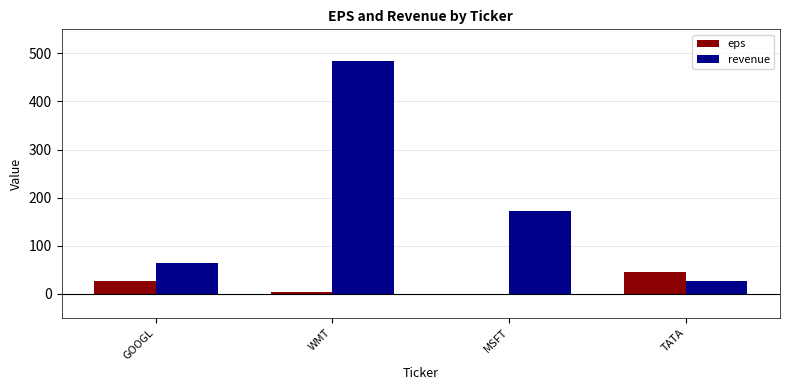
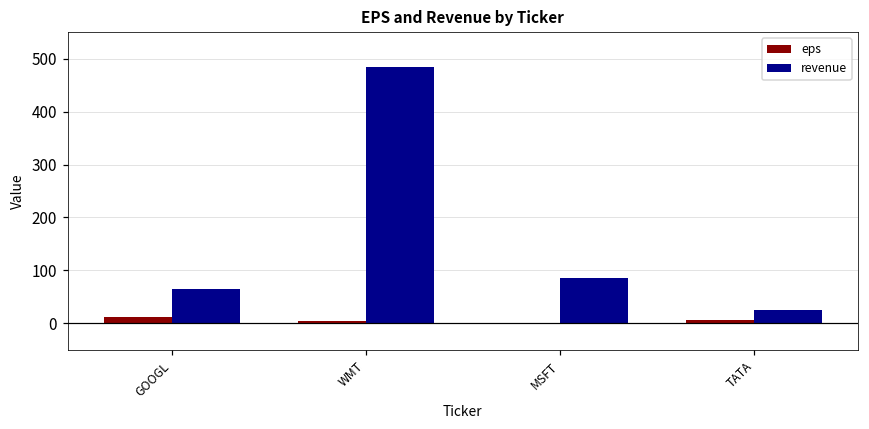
  {
    "eps": {
-     "GOOGL": 30,
-     "TATA": 40
+     "GOOGL": 10,
+     "TATA": 10
    },
    "revenue": {
      "GOOGL": 60,
      "WMT": 480,
-     "MSFT": 170,
+     "MSFT": 90,
      "TATA": 30
    }
  }
